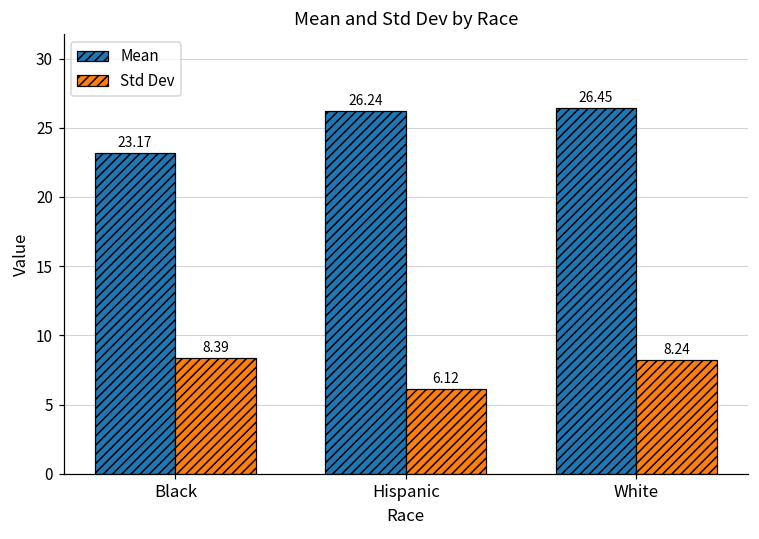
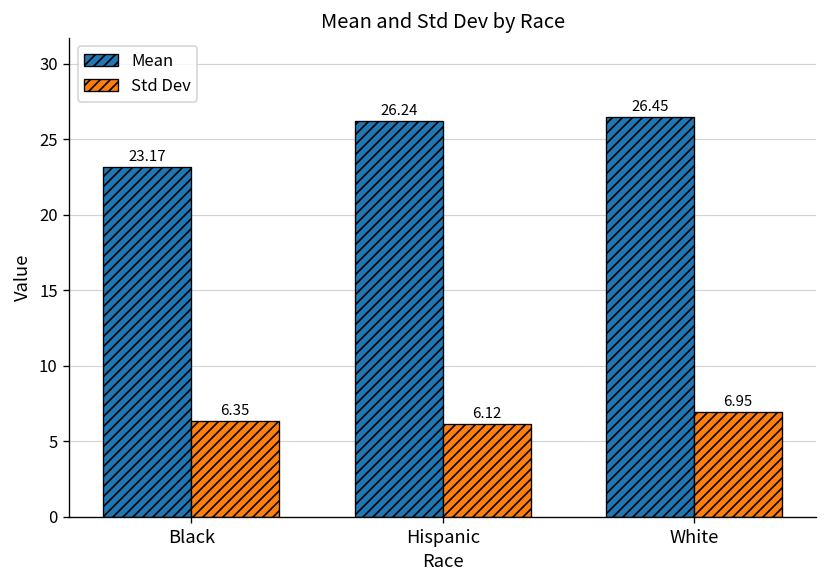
  {
    "Mean": {
      "Black": 23.17,
      "Hispanic": 26.24,
      "White": 26.45
    },
    "Std Dev": {
-     "Black": 8.39,
+     "Black": 6.35,
      "Hispanic": 6.12,
-     "White": 8.24
+     "White": 6.95
    }
  }
